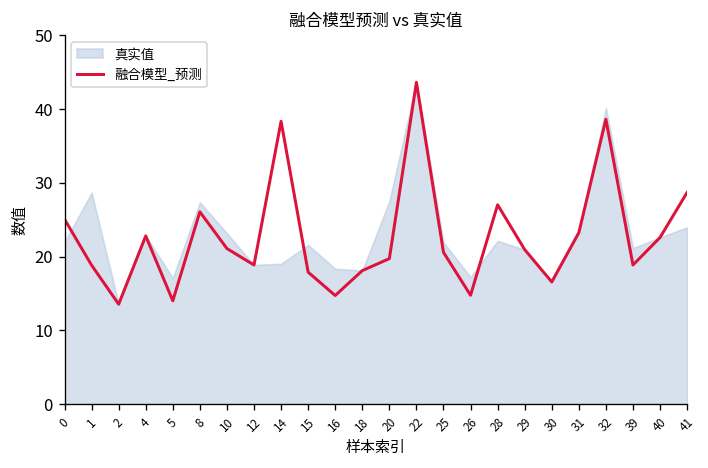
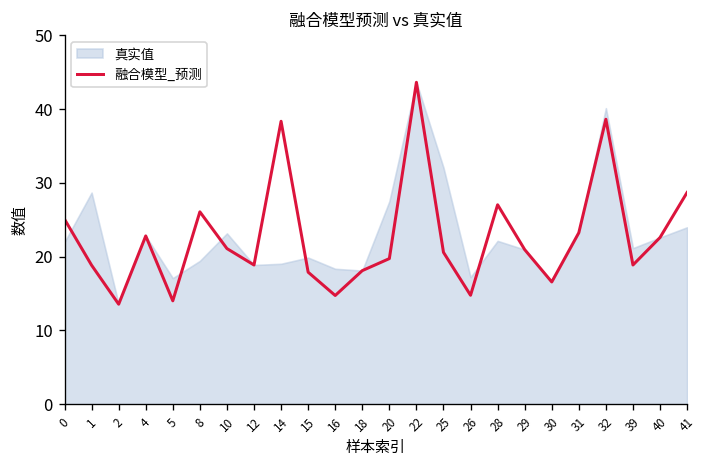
  {
    "融合模型_预测": {
      "0": 25,
      "1": 19,
      "5": 14,
      "8": 26,
      "10": 21,
      "14": 38,
      "15": 18,
      "16": 15,
      "20": 20,
      "25": 21,
      "26": 15,
      "28": 27,
      "32": 39,
      "39": 19,
      "41": 29
    },
    "真实值": {
      "0": 22,
      "1": 29,
      "5": 17,
-     "8": 27,
+     "8": 19,
      "10": 23,
      "14": 19,
-     "15": 22,
+     "15": 20,
      "16": 18,
      "20": 27,
-     "25": 22,
+     "25": 32,
      "26": 17,
      "28": 22,
      "32": 40,
      "39": 21,
      "41": 24
    }
  }
